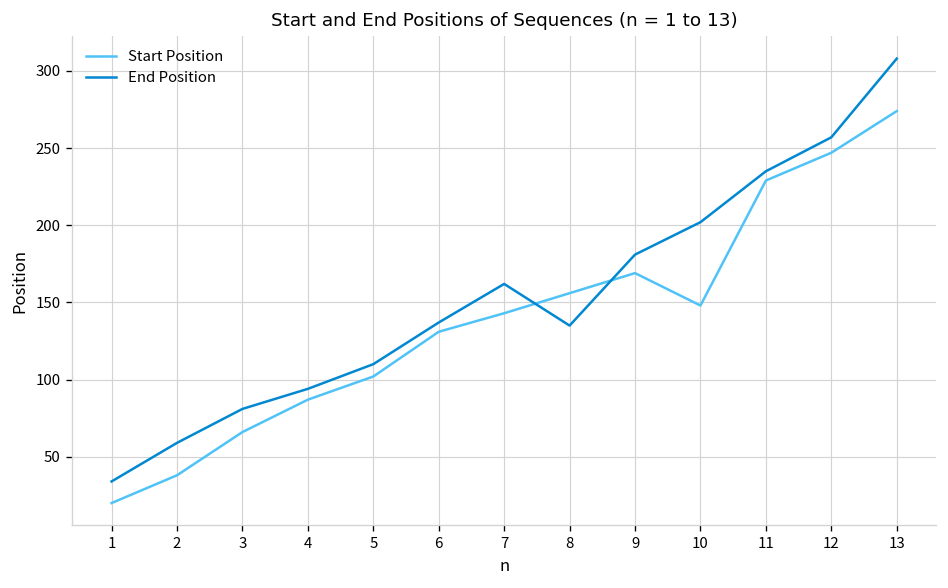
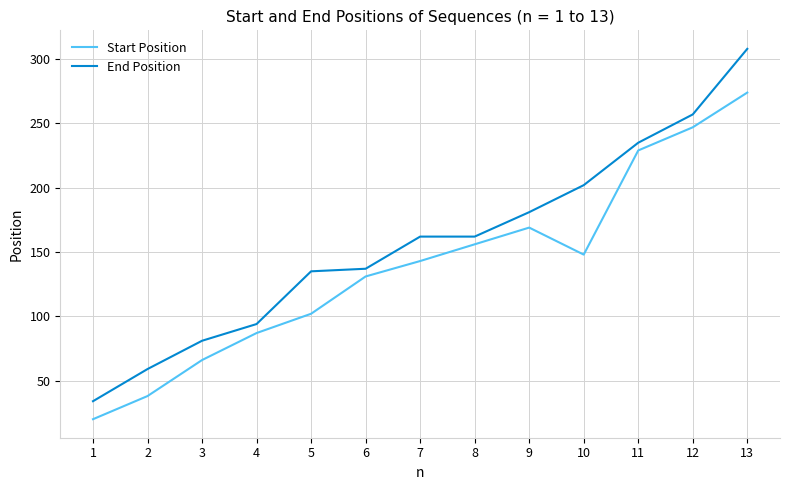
  {
    "Start Position": {
      "1": 20,
      "2": 38,
      "3": 66,
      "4": 87,
      "5": 102,
      "6": 131,
      "7": 143,
      "8": 156,
      "9": 169,
      "10": 148,
      "11": 229,
      "12": 247,
      "13": 274
    },
    "End Position": {
      "1": 34,
      "2": 59,
      "3": 81,
      "4": 94,
-     "5": 110,
+     "5": 135,
      "6": 137,
      "7": 162,
-     "8": 135,
+     "8": 162,
      "9": 181,
      "10": 202,
      "11": 235,
      "12": 257,
      "13": 308
    }
  }
